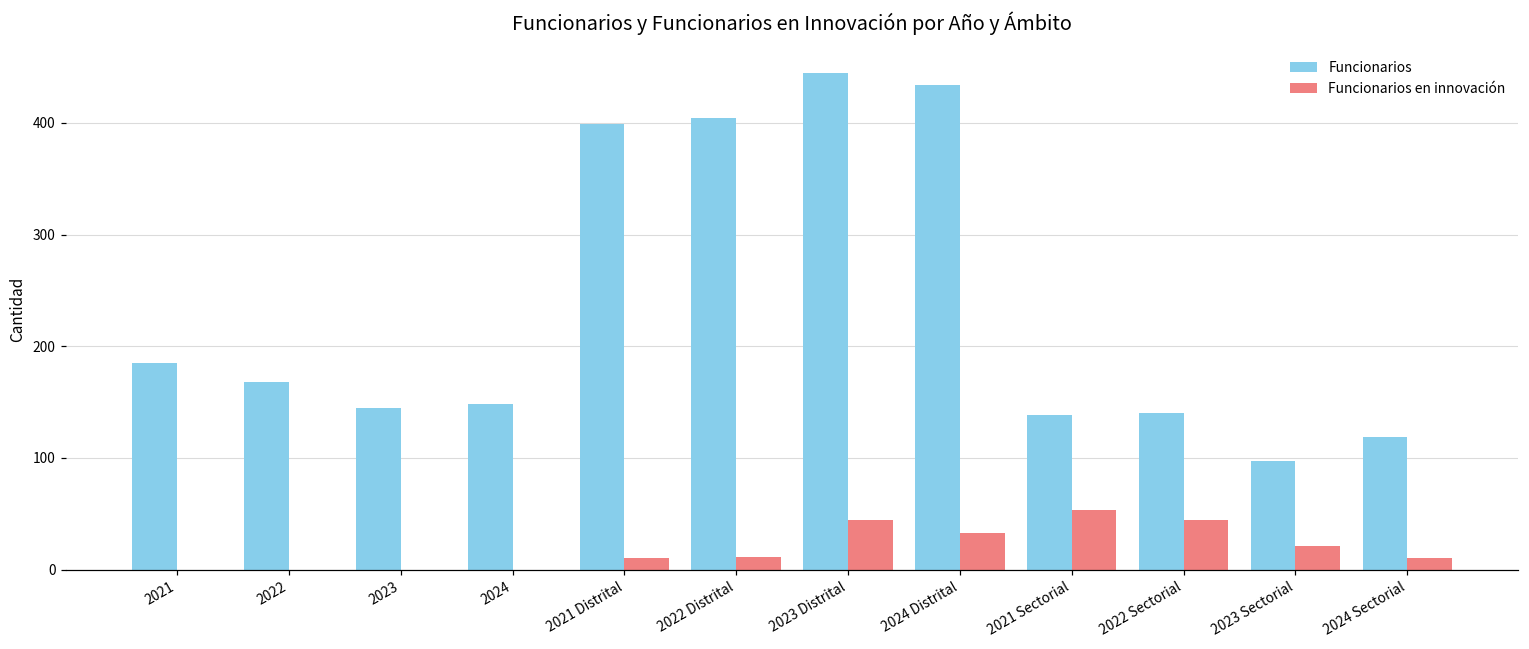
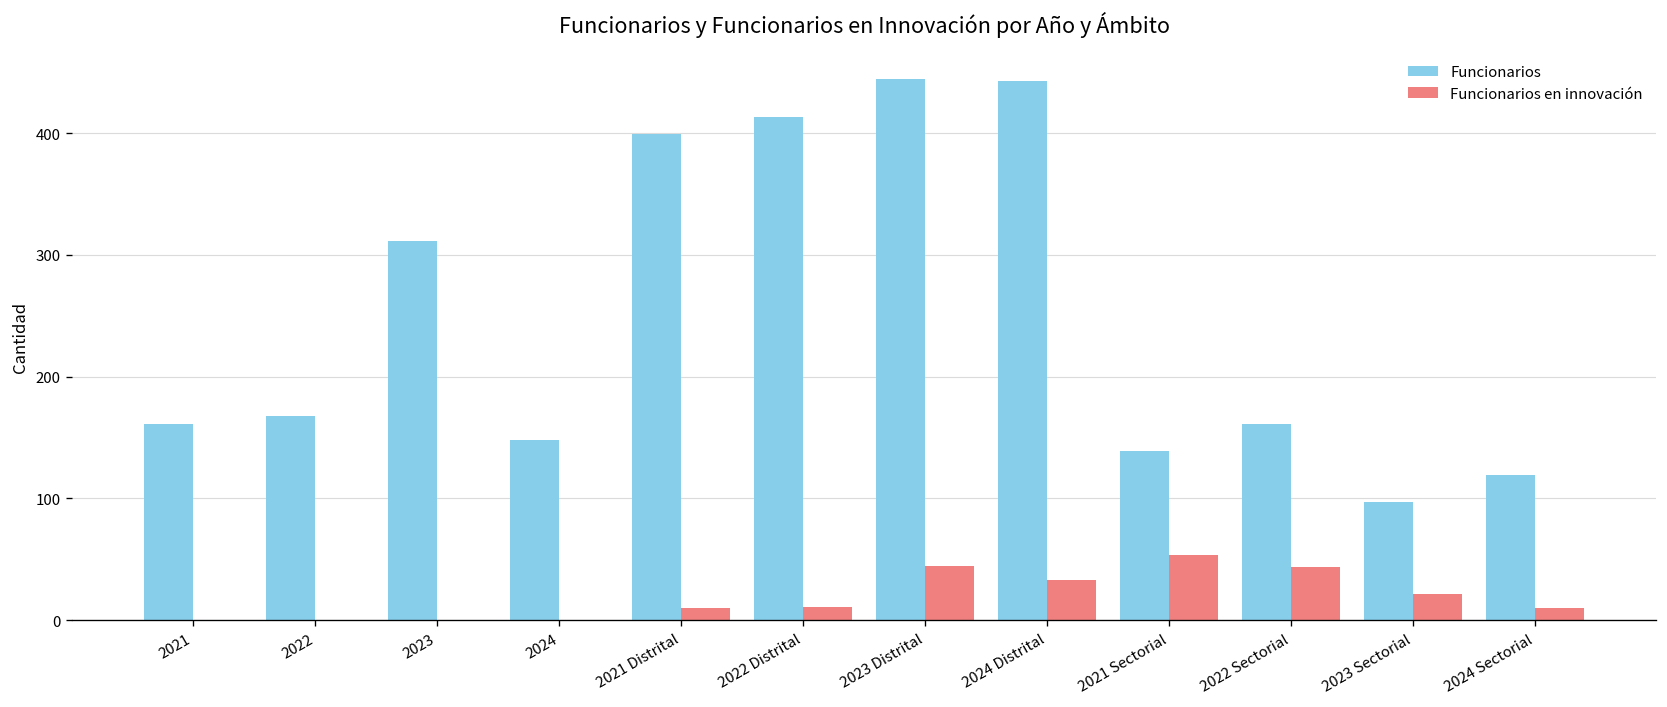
  {
    "Funcionarios": {
-     "2021": 185,
+     "2021": 161,
      "2022": 168,
-     "2023": 145,
+     "2023": 311,
      "2024": 148,
      "2021 Distrital": 399,
-     "2022 Distrital": 404,
+     "2022 Distrital": 413,
      "2023 Distrital": 445,
-     "2024 Distrital": 434,
+     "2024 Distrital": 443,
      "2021 Sectorial": 139,
-     "2022 Sectorial": 140,
+     "2022 Sectorial": 162,
      "2023 Sectorial": 97,
      "2024 Sectorial": 119
    },
    "Funcionarios en innovación": {
      "2021": 0,
      "2022": 0,
      "2023": 0,
      "2024": 0,
      "2021 Distrital": 10,
      "2022 Distrital": 11,
      "2023 Distrital": 45,
      "2024 Distrital": 33,
      "2021 Sectorial": 53,
      "2022 Sectorial": 44,
      "2023 Sectorial": 21,
      "2024 Sectorial": 10
    }
  }
